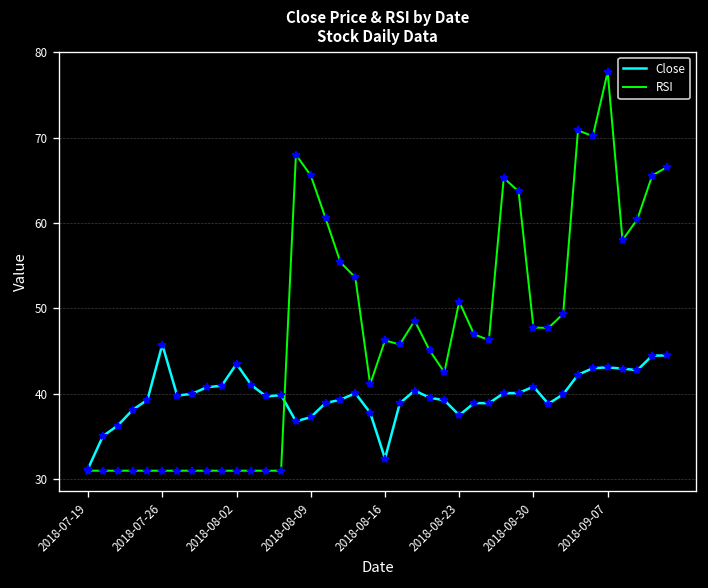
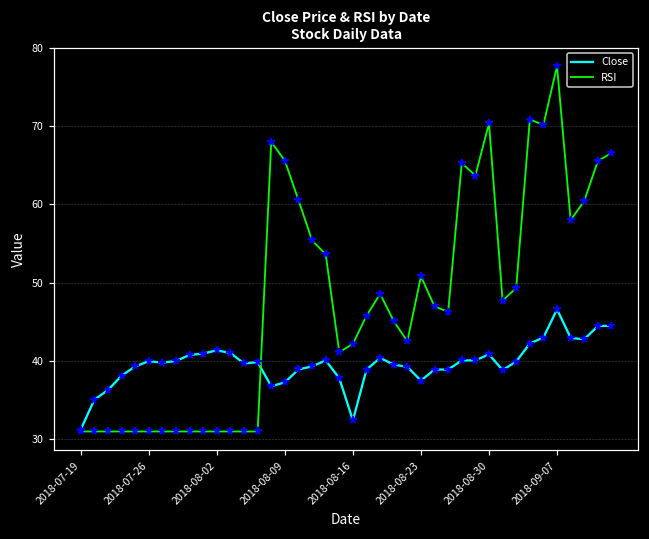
  {
    "Close": {
-     "2018-07-26": 46,
-     "2018-08-02": 44,
+     "2018-07-26": 40,
+     "2018-08-02": 41,
      "2018-08-09": 37,
      "2018-08-16": 32,
      "2018-08-23": 38,
      "2018-08-30": 41,
-     "2018-09-07": 43
+     "2018-09-07": 47
    },
    "RSI": {
      "2018-07-26": 31,
      "2018-08-02": 31,
      "2018-08-09": 66,
-     "2018-08-16": 46,
+     "2018-08-16": 42,
      "2018-08-23": 51,
-     "2018-08-30": 48,
+     "2018-08-30": 70,
      "2018-09-07": 78
    }
  }
